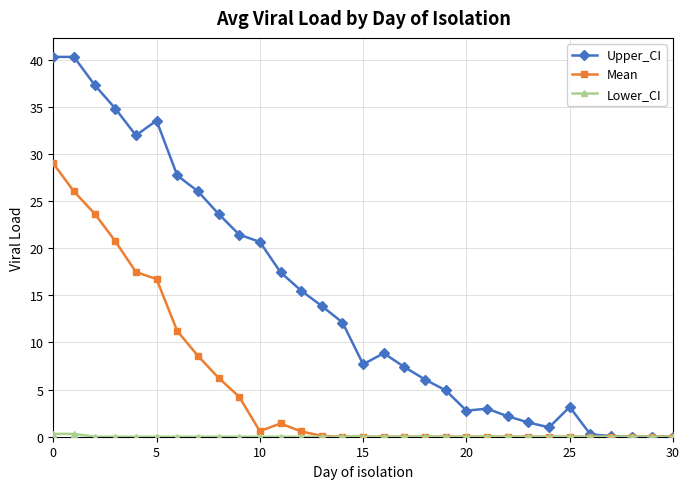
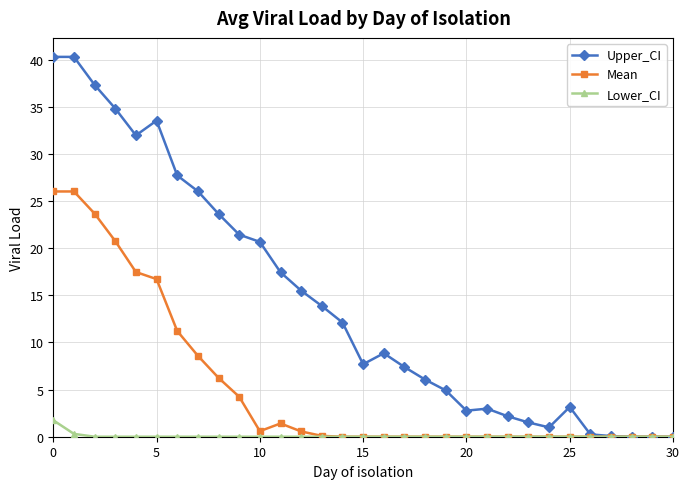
  {
    "Upper_CI": {
      "0": 40,
      "5": 34,
      "10": 21,
      "15": 8,
      "20": 3,
      "25": 3
    },
    "Mean": {
-     "0": 29,
+     "0": 26,
      "5": 17,
      "10": 1
    },
    "Lower_CI": {
-     "0": 0,
+     "0": 2,
      "5": 0,
      "10": 0
    }
  }
